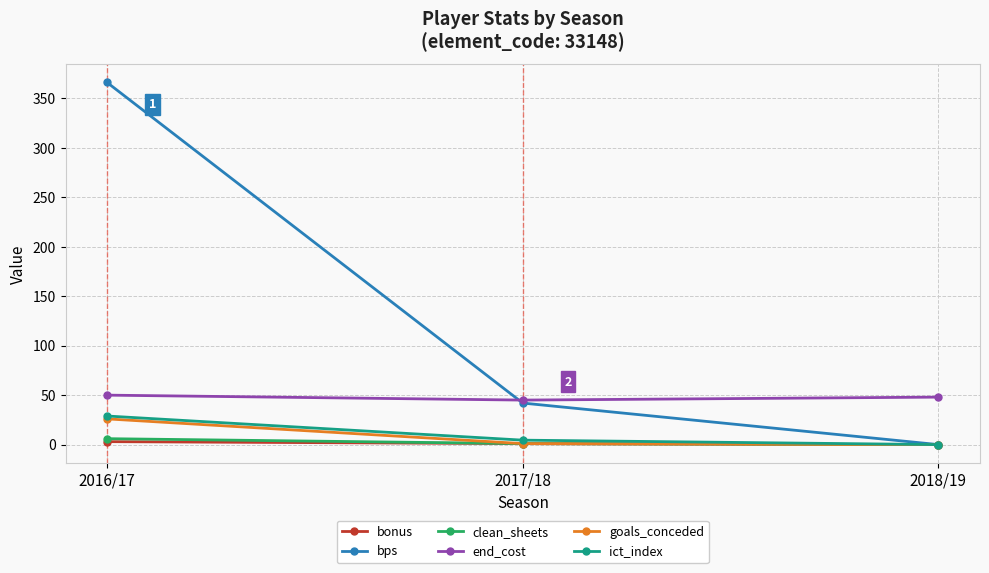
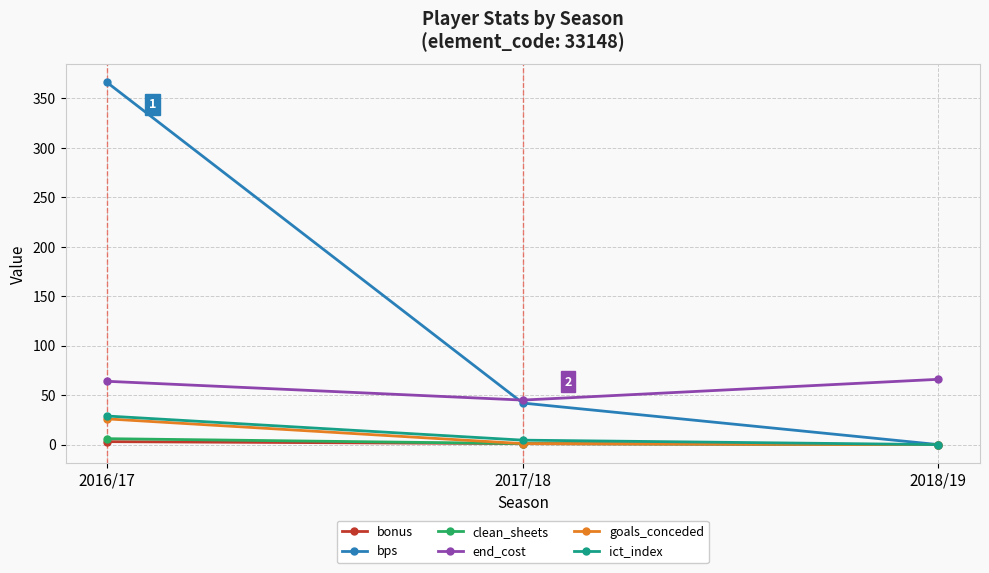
  {
    "bonus": {
      "2016/17": 0
    },
    "bps": {
      "2016/17": 370,
      "2017/18": 40
    },
    "end_cost": {
-     "2016/17": 50,
+     "2016/17": 60,
      "2017/18": 50,
-     "2018/19": 50
+     "2018/19": 70
    },
    "goals_conceded": {
      "2016/17": 30
    }
  }
